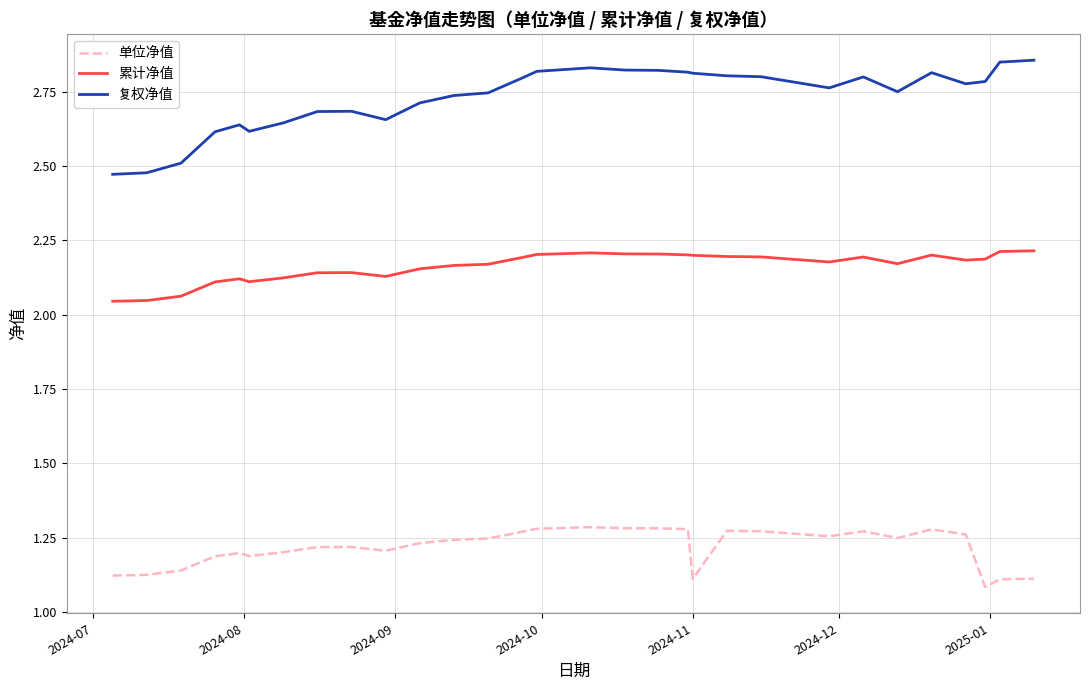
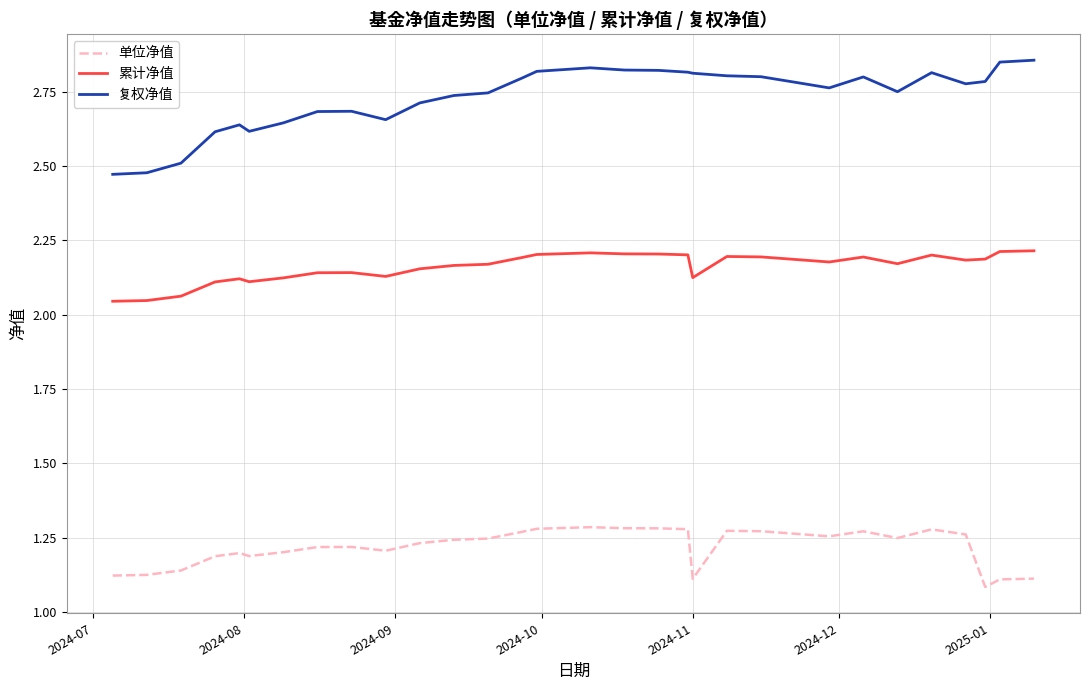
  {
    "单位净值": {
      "2024-11": 1.11
    },
    "累计净值": {
-     "2024-11": 2.20
+     "2024-11": 2.12
    },
    "复权净值": {
      "2024-11": 2.81
    }
  }
